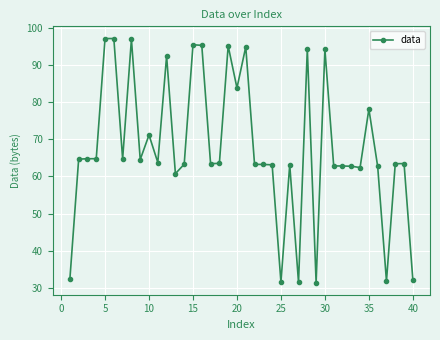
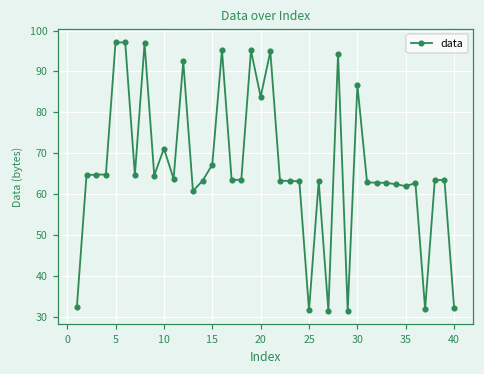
  {
    "5": 97,
    "10": 71,
-   "15": 95,
+   "15": 67,
    "20": 84,
    "25": 32,
-   "30": 94,
-   "35": 78,
+   "30": 87,
+   "35": 62,
    "40": 32
  }
